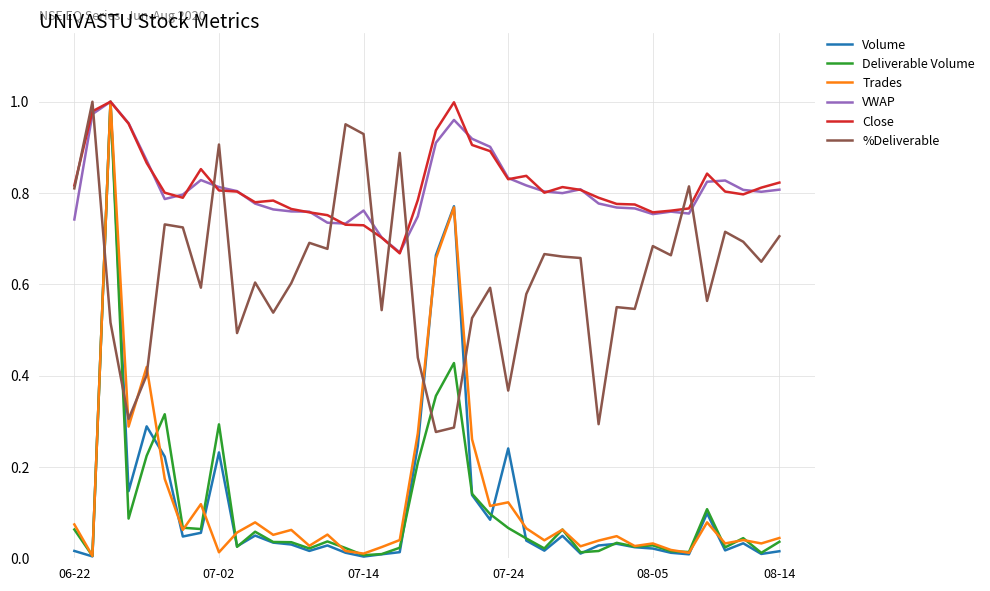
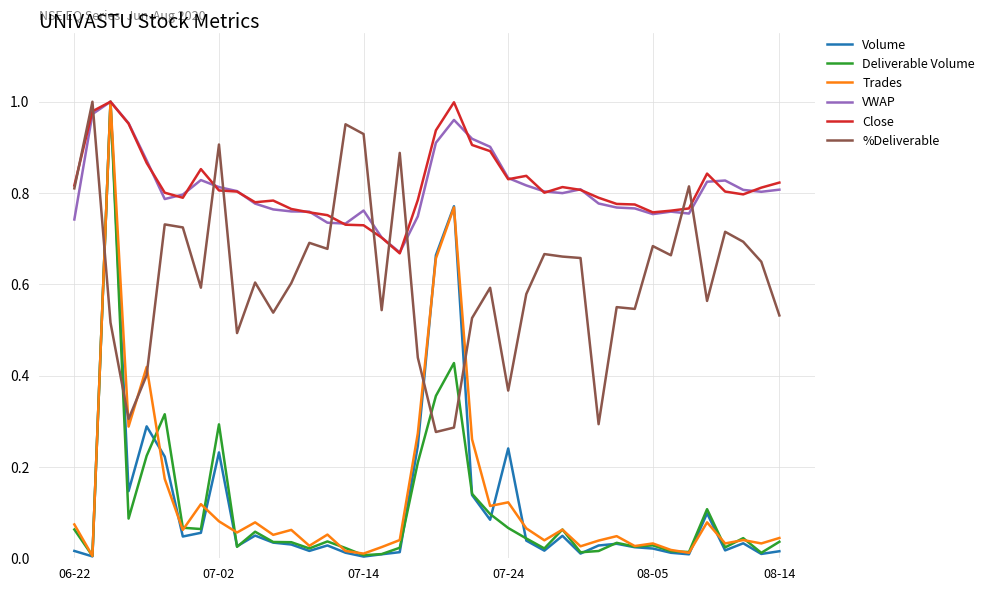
  {
    "Volume": {
      "06-22": 0.02,
      "07-02": 0.23,
      "07-24": 0.24,
      "08-05": 0.02,
      "08-14": 0.02
    },
    "Deliverable Volume": {
      "06-22": 0.06,
      "07-02": 0.29,
      "07-24": 0.07,
      "08-14": 0.04
    },
    "Trades": {
      "06-22": 0.07,
-     "07-02": 0.01,
+     "07-02": 0.08,
      "07-24": 0.12,
      "08-14": 0.04
    },
    "VWAP": {
      "06-22": 0.74,
      "07-02": 0.81,
      "07-14": 0.76,
      "08-14": 0.81
    },
    "Close": {
      "06-22": 0.82,
      "07-02": 0.81,
      "07-14": 0.73,
      "08-14": 0.82
    },
    "%Deliverable": {
      "06-22": 0.81,
      "07-02": 0.91,
      "07-14": 0.93,
      "07-24": 0.37,
      "08-05": 0.68,
-     "08-14": 0.71
+     "08-14": 0.53
    }
  }
